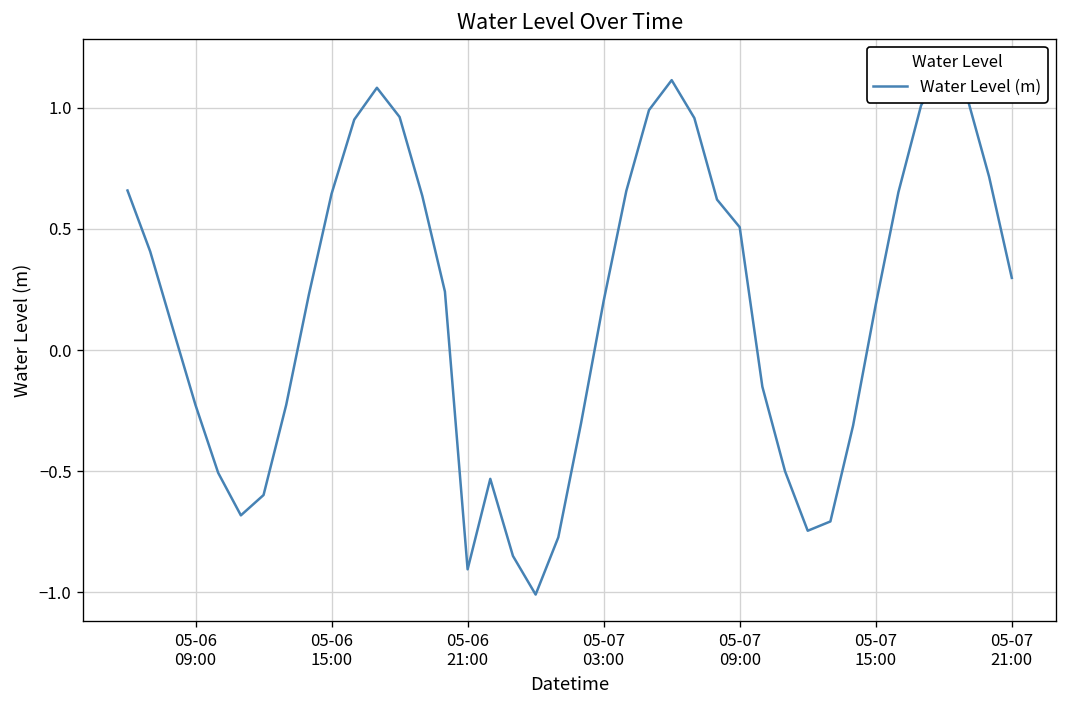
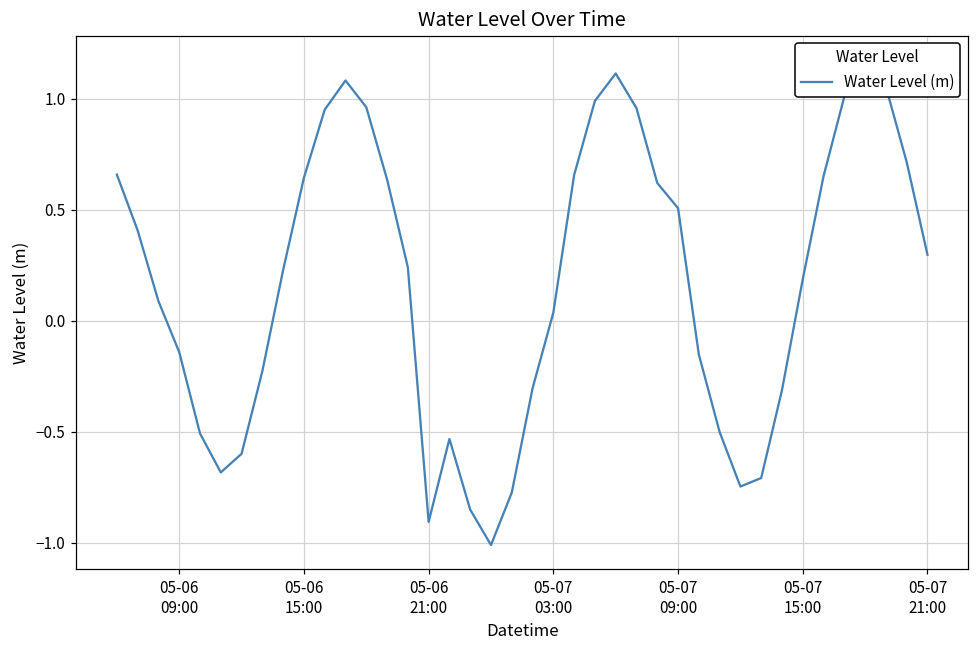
  {
-   "05-06 09:00": -0.23,
+   "05-06 09:00": -0.14,
    "05-06 15:00": 0.65,
    "05-06 21:00": -0.91,
-   "05-07 03:00": 0.20,
+   "05-07 03:00": 0.04,
    "05-07 09:00": 0.51,
    "05-07 15:00": 0.19,
    "05-07 21:00": 0.30
  }
